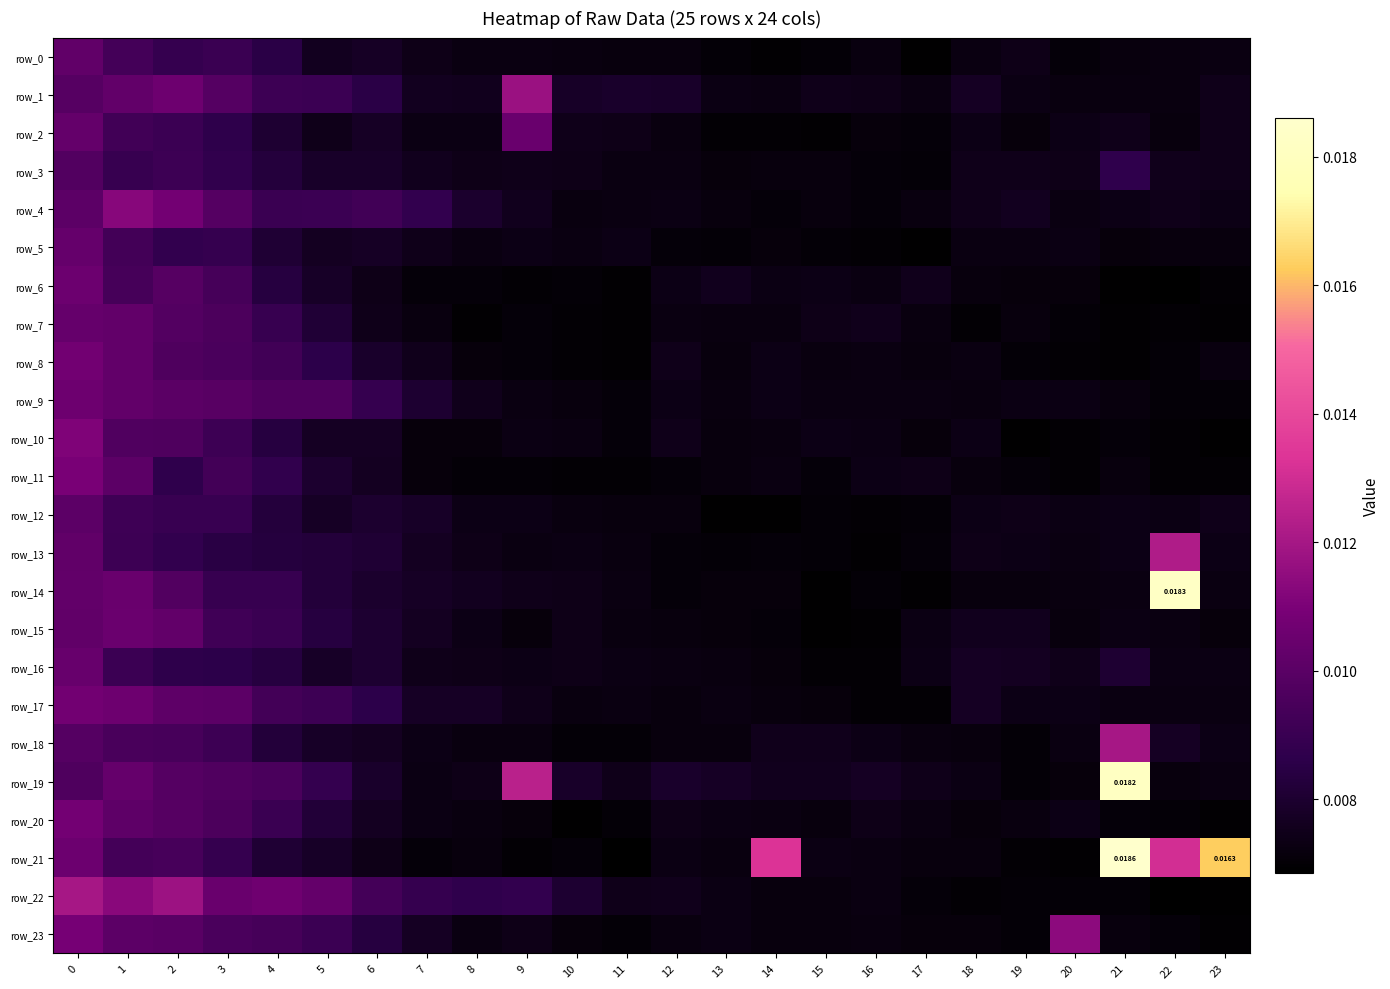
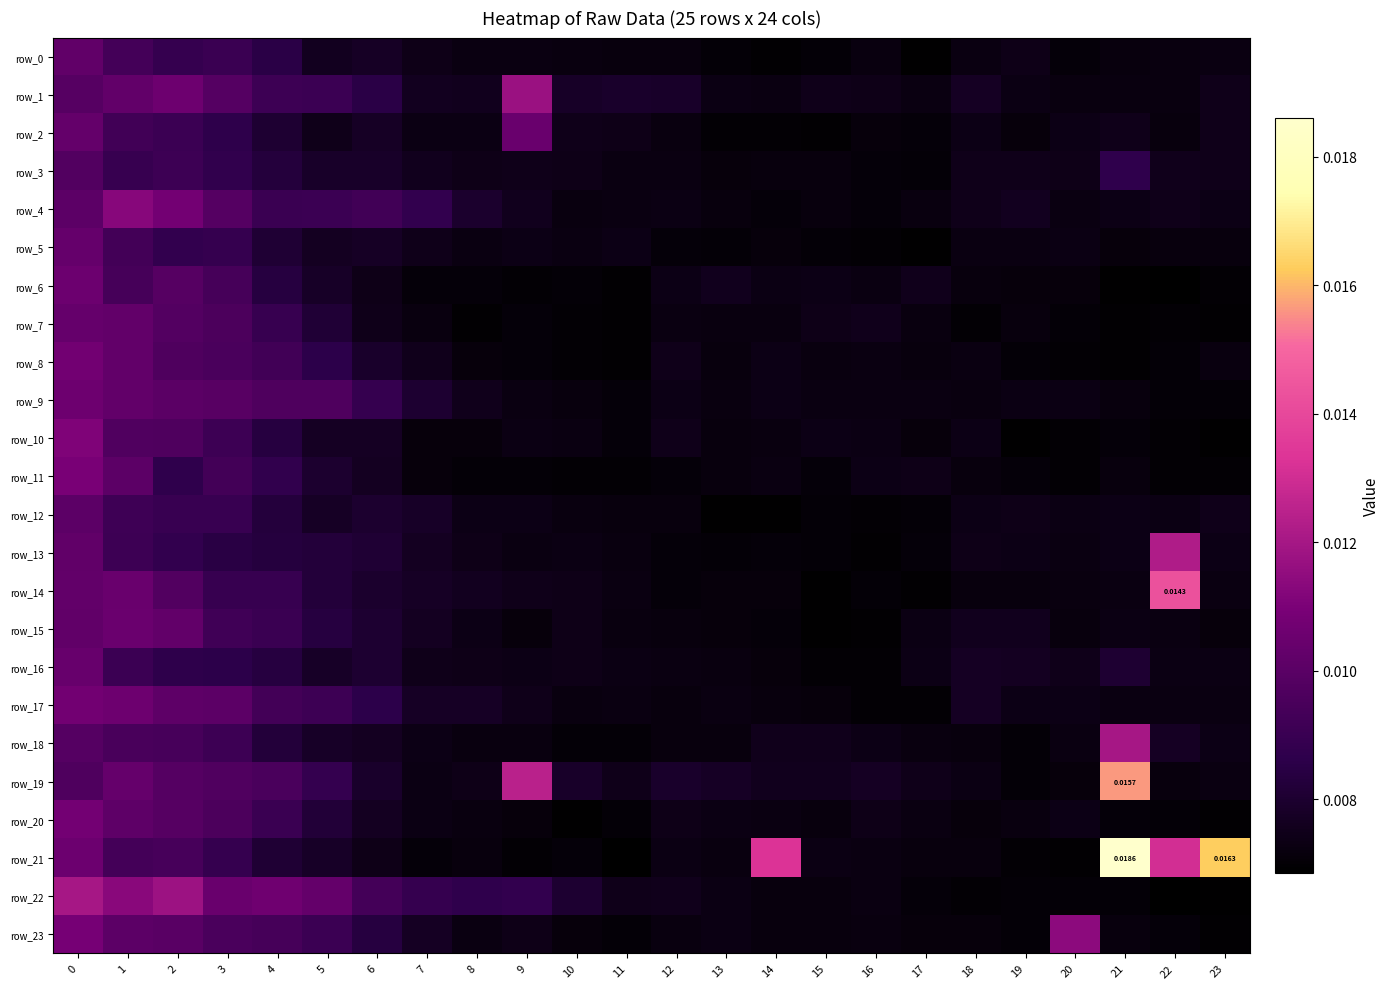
  {
    "row_14": {
-     "22": 0.0183
+     "22": 0.0143
    },
    "row_19": {
-     "21": 0.0182
+     "21": 0.0157
    },
    "row_21": {
      "21": 0.0186,
      "23": 0.0163
    }
  }
